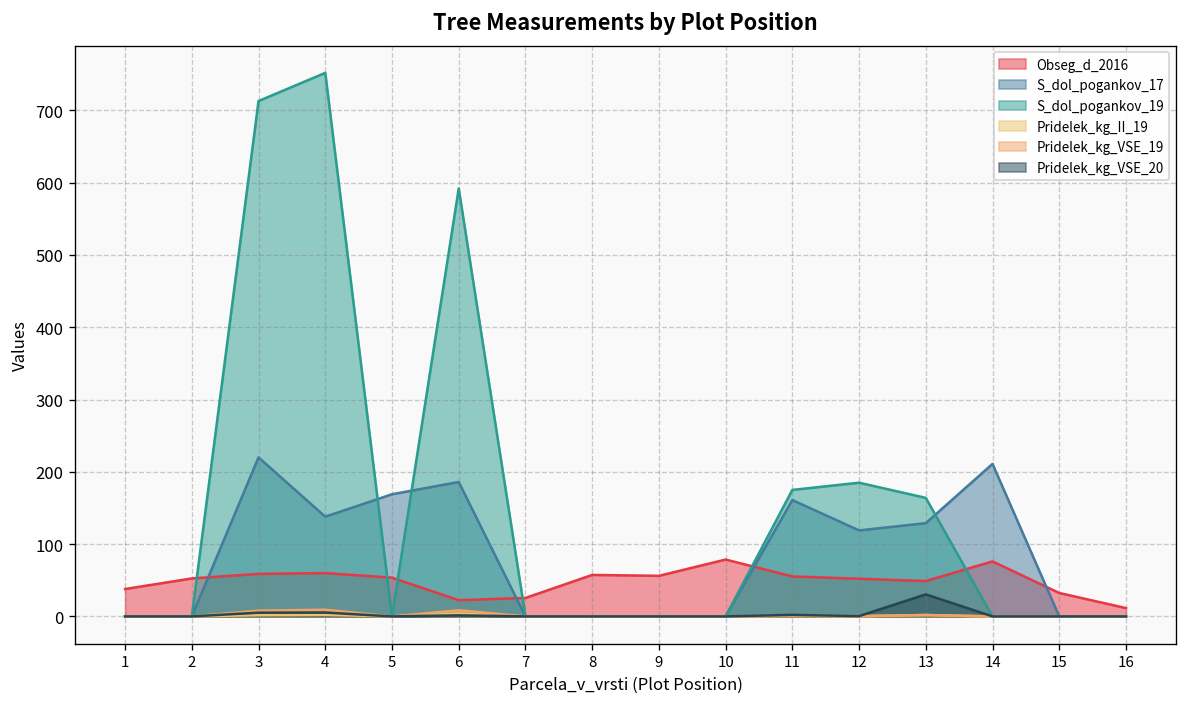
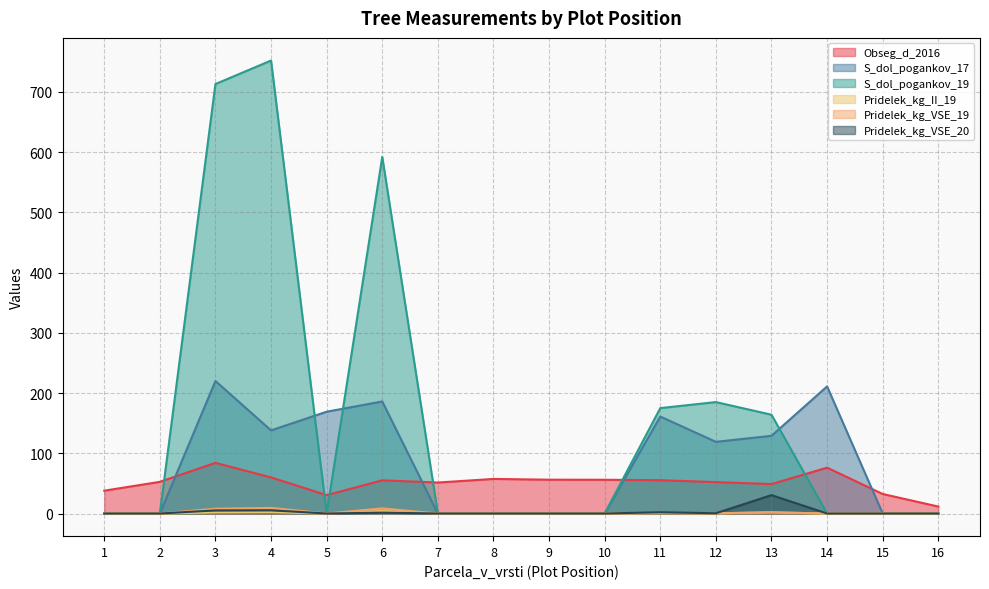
  {
    "Obseg_d_2016": {
      "1": 40,
      "2": 50,
-     "3": 60,
+     "3": 80,
      "4": 60,
-     "5": 50,
-     "6": 20,
-     "7": 30,
+     "5": 30,
+     "6": 60,
+     "7": 50,
      "8": 60,
      "9": 60,
-     "10": 80,
+     "10": 60,
      "11": 60,
      "12": 50,
      "13": 50,
      "14": 80,
      "15": 30,
      "16": 10
    },
    "Pridelek_kg_VSE_20": {
      "13": 30
    }
  }
